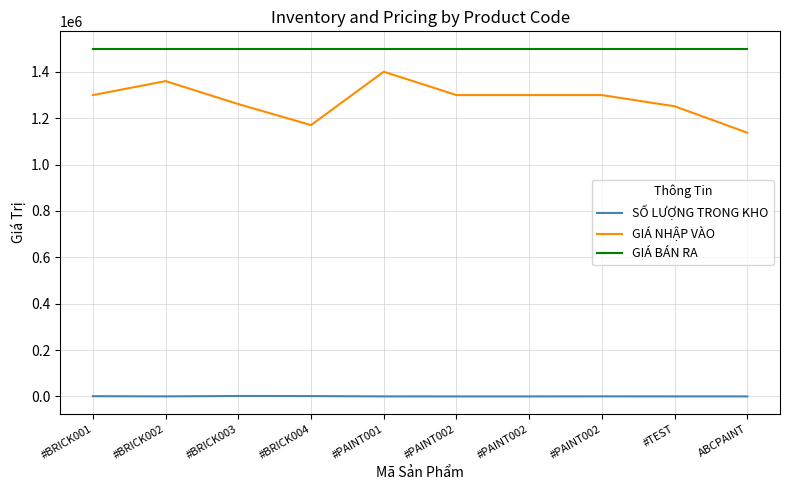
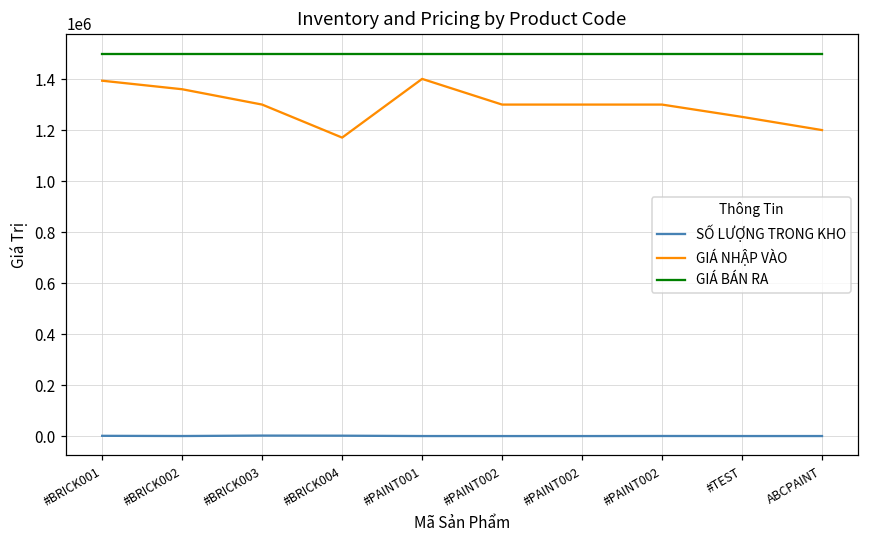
  {
    "SỐ LƯỢNG TRONG KHO": {
      "#BRICK001": 0,
      "#BRICK002": 0,
      "#BRICK003": 0,
      "#BRICK004": 0,
      "#PAINT001": 0,
      "#TEST": 0,
      "ABCPAINT": 0
    },
    "GIÁ NHẬP VÀO": {
-     "#BRICK001": 1300000,
+     "#BRICK001": 1390000,
      "#BRICK002": 1360000,
-     "#BRICK003": 1260000,
+     "#BRICK003": 1300000,
      "#BRICK004": 1170000,
      "#PAINT001": 1400000,
      "#TEST": 1250000,
-     "ABCPAINT": 1140000
+     "ABCPAINT": 1200000
    },
    "GIÁ BÁN RA": {
      "#BRICK001": 1500000,
      "#BRICK002": 1500000,
      "#BRICK003": 1500000,
      "#BRICK004": 1500000,
      "#PAINT001": 1500000,
      "#TEST": 1500000,
      "ABCPAINT": 1500000
    }
  }
